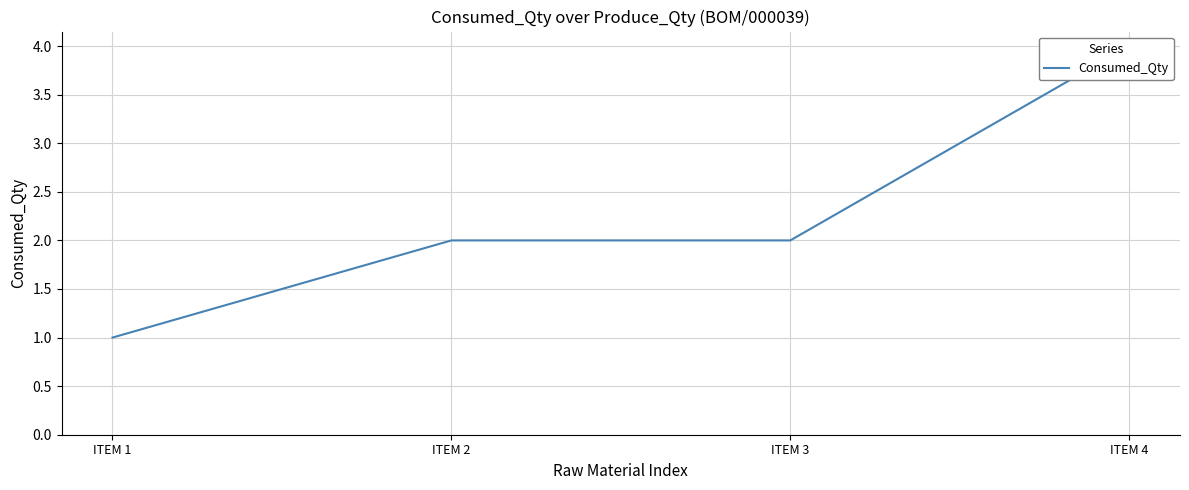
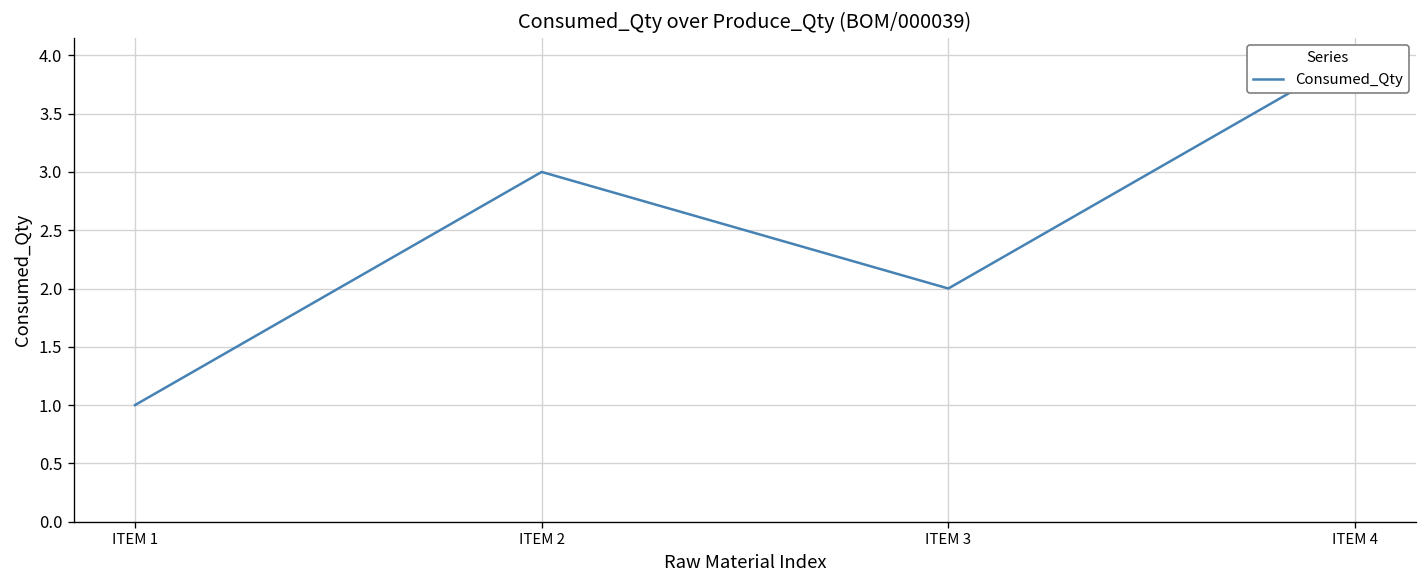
  {
    "ITEM 1": 1,
-   "ITEM 2": 2,
+   "ITEM 2": 3,
    "ITEM 3": 2
  }
